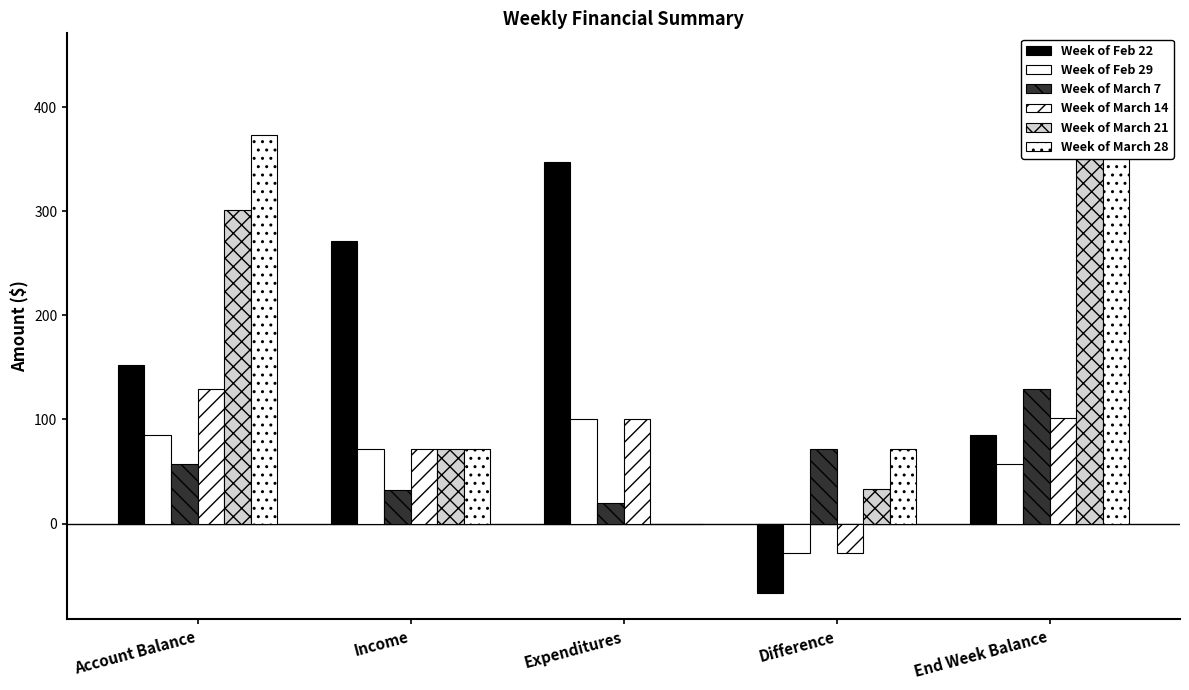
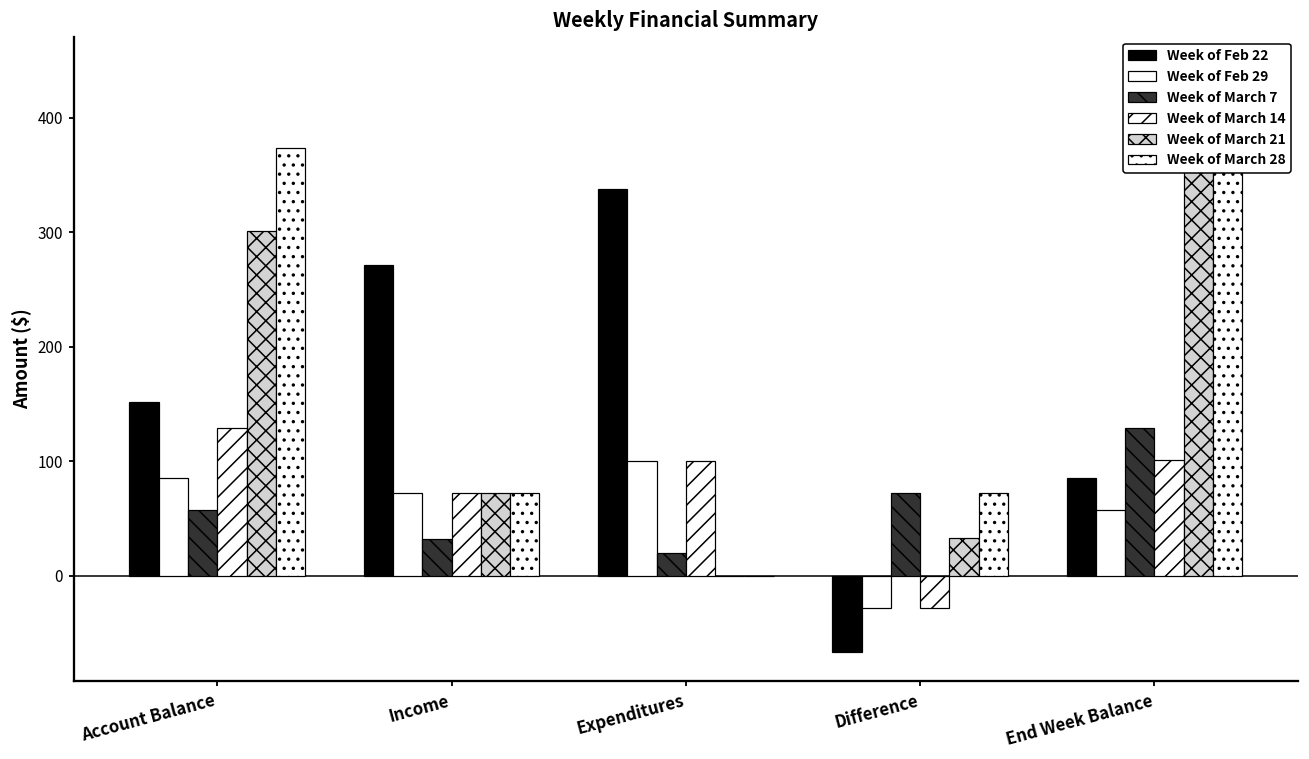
  {
    "Week of Feb 22": {
      "Account Balance": 152,
      "Income": 271,
-     "Expenditures": 347,
+     "Expenditures": 338,
      "Difference": -67,
      "End Week Balance": 85
    },
    "Week of March 7": {
      "Account Balance": 57,
      "Income": 32,
      "Expenditures": 20,
      "Difference": 72,
      "End Week Balance": 129
    },
    "Week of March 21": {
      "Account Balance": 301,
      "Income": 72,
      "Expenditures": 0,
      "Difference": 33
    }
  }
